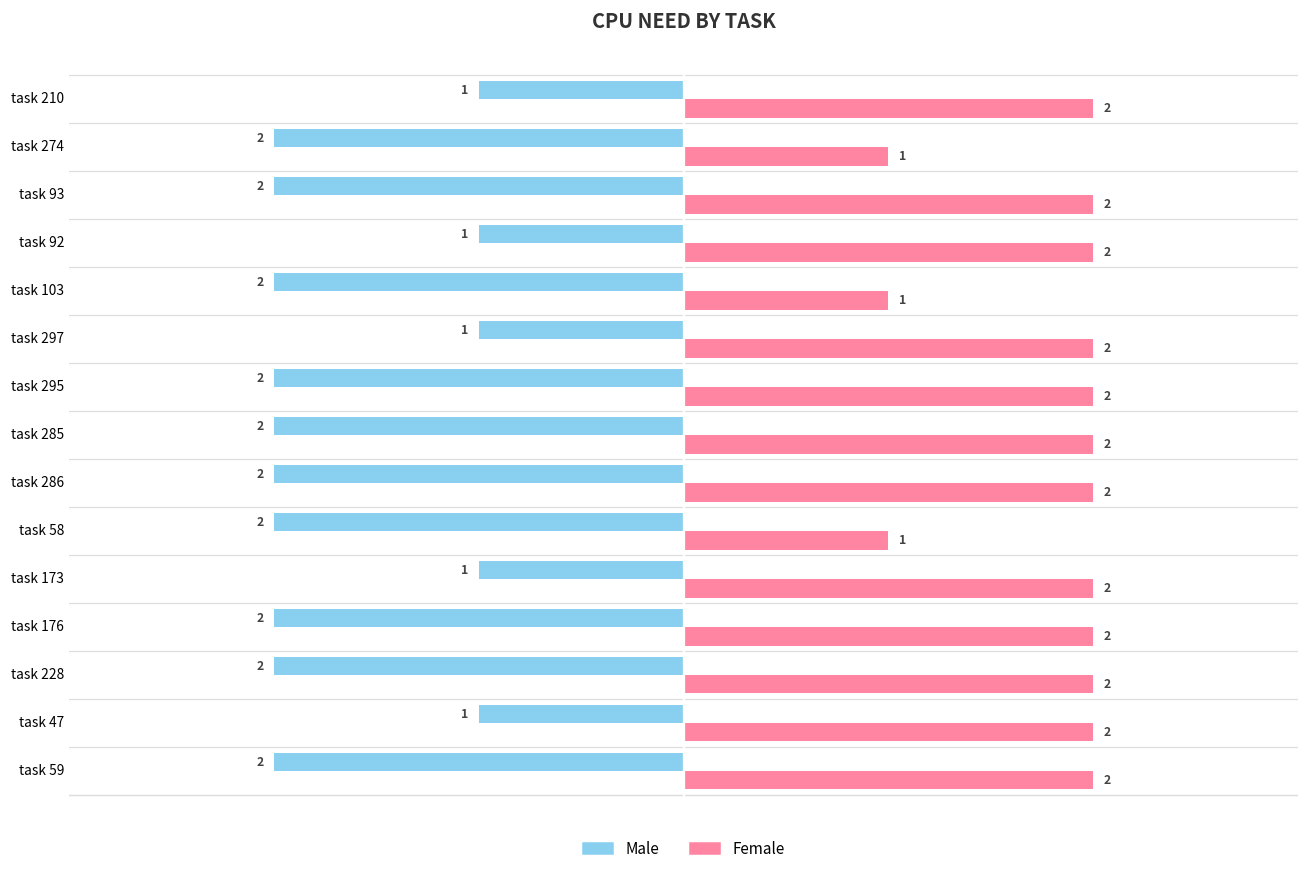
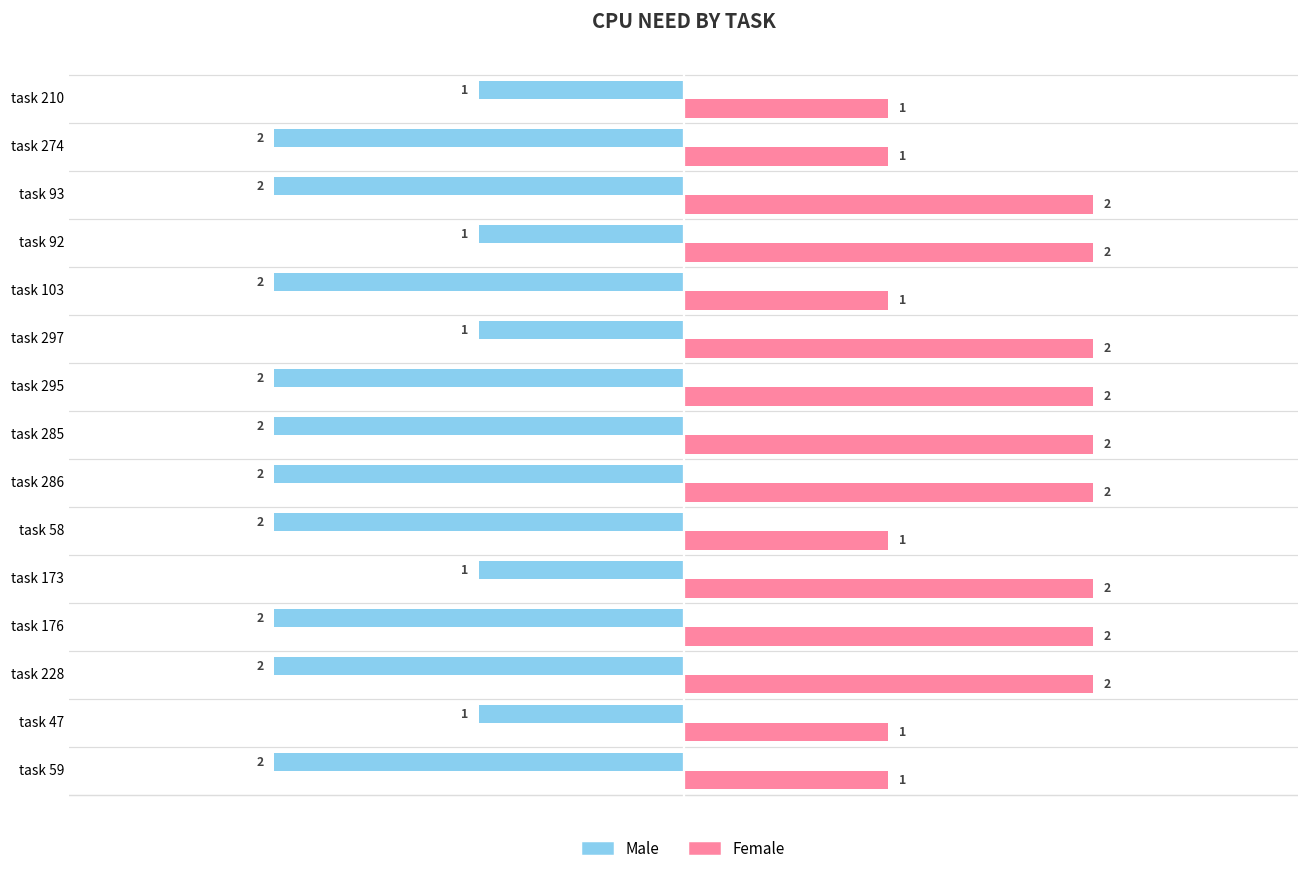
  {
    "Female": {
-     "task 210": 2,
+     "task 210": 1,
      "task 274": 1,
      "task 93": 2,
      "task 92": 2,
      "task 103": 1,
      "task 297": 2,
      "task 295": 2,
      "task 285": 2,
      "task 286": 2,
      "task 58": 1,
      "task 173": 2,
      "task 176": 2,
      "task 228": 2,
-     "task 47": 2,
-     "task 59": 2
+     "task 47": 1,
+     "task 59": 1
    }
  }
